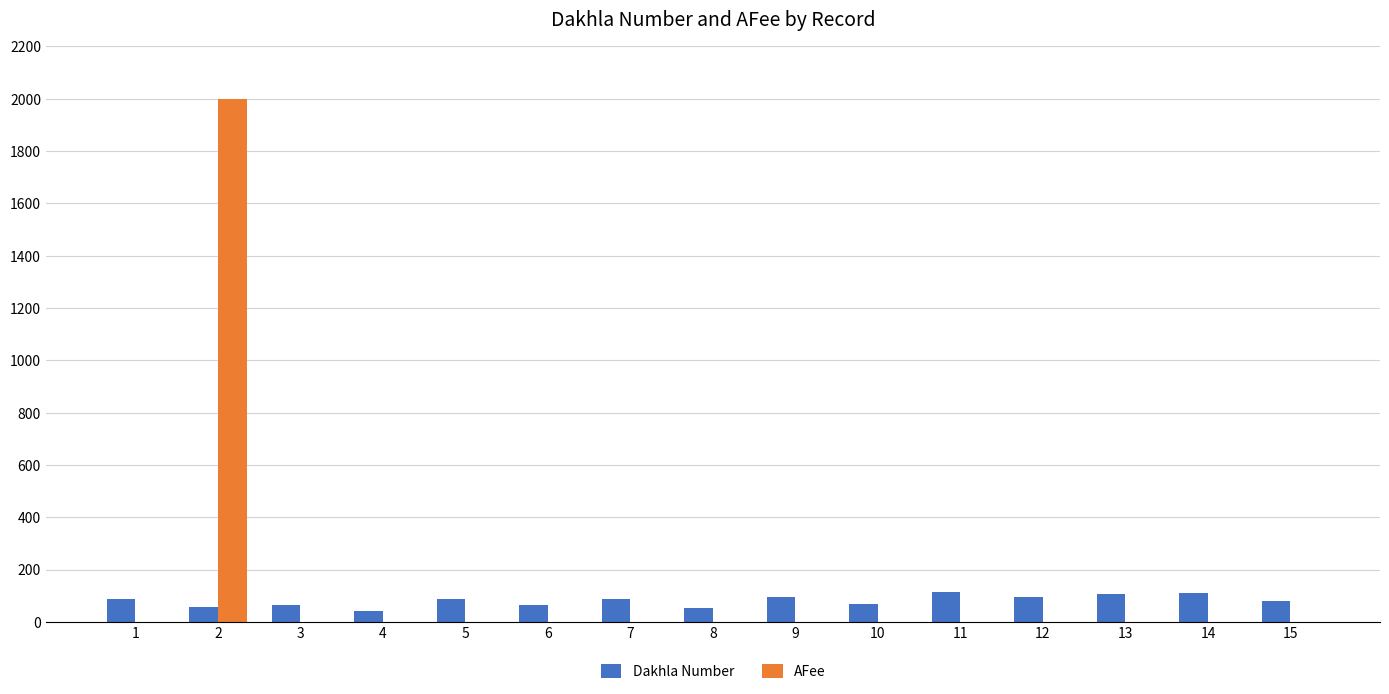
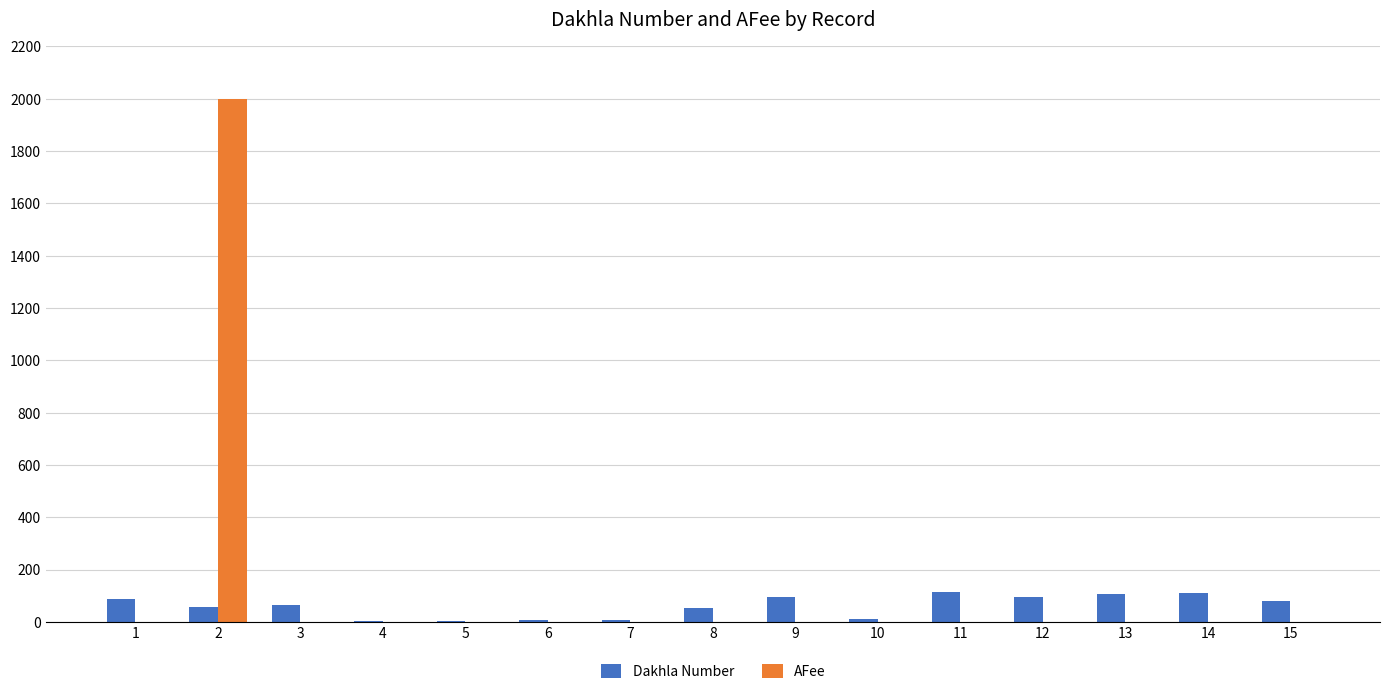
  {
    "Dakhla Number": {
      "1": 90,
      "2": 60,
      "3": 60,
-     "4": 40,
-     "5": 90,
-     "6": 70,
-     "7": 90,
+     "4": 0,
+     "5": 10,
+     "6": 10,
+     "7": 10,
      "8": 50,
      "9": 100,
-     "10": 70,
+     "10": 10,
      "11": 120,
      "12": 90,
      "13": 110,
      "14": 110,
      "15": 80
    },
    "AFee": {
      "1": 0,
      "2": 2000,
      "3": 0,
      "4": 0,
      "5": 0,
      "6": 0,
      "7": 0,
      "8": 0,
      "9": 0,
      "10": 0,
      "11": 0,
      "12": 0,
      "13": 0,
      "14": 0,
      "15": 0
    }
  }
